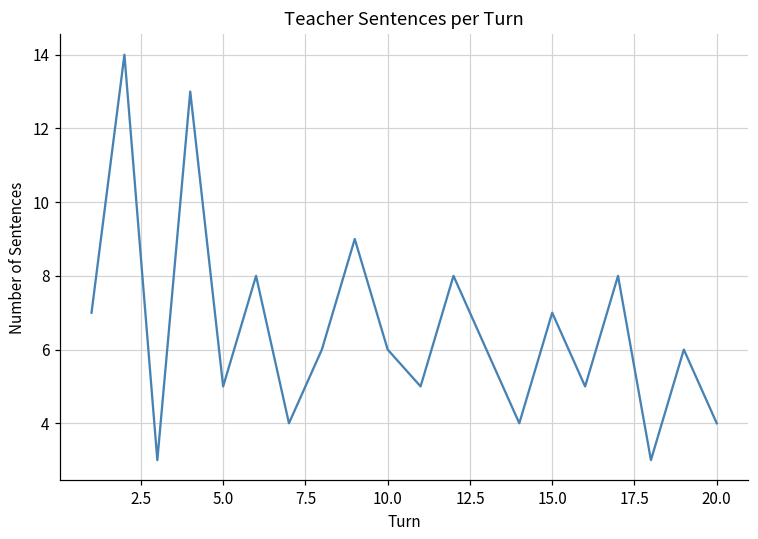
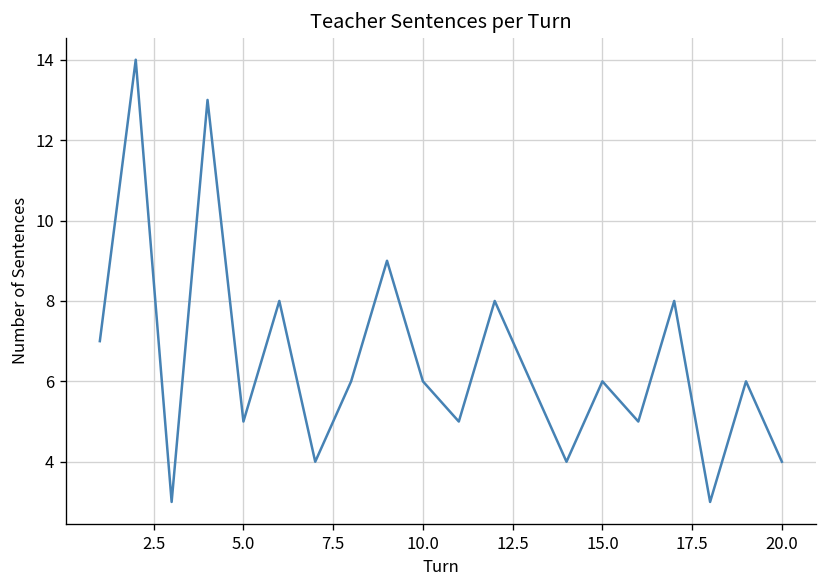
  {
    "5.0": 5,
    "10.0": 6,
-   "15.0": 7,
+   "15.0": 6,
    "20.0": 4
  }
